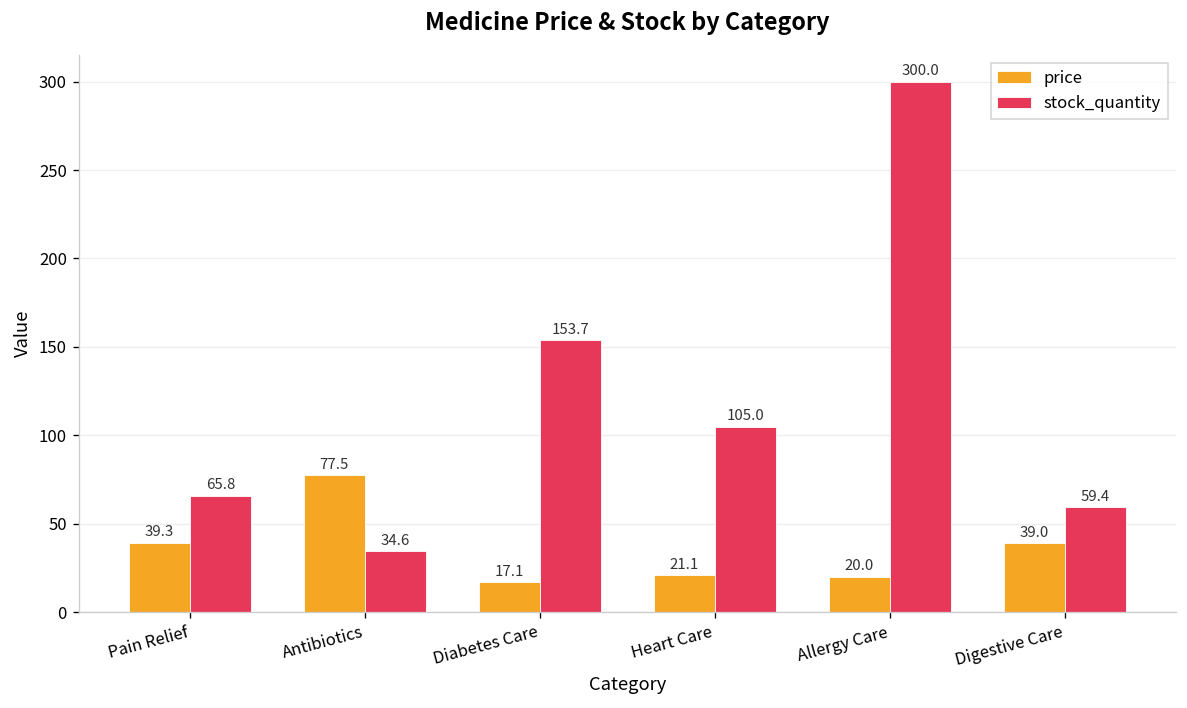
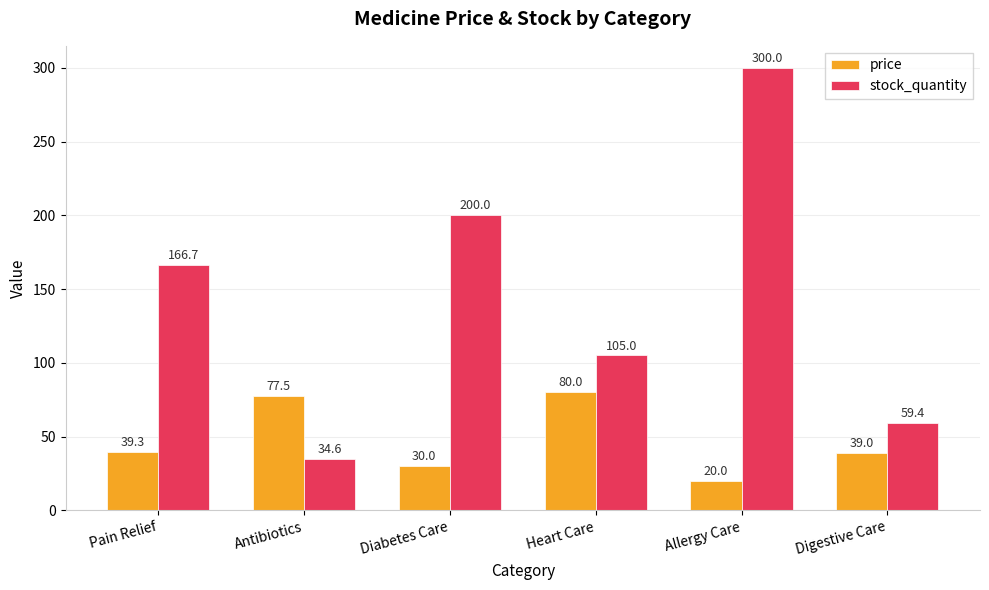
  {
    "price": {
      "Pain Relief": 39.3,
      "Antibiotics": 77.5,
-     "Diabetes Care": 17.1,
-     "Heart Care": 21.1,
+     "Diabetes Care": 30.0,
+     "Heart Care": 80.0,
      "Allergy Care": 20.0,
      "Digestive Care": 39.0
    },
    "stock_quantity": {
-     "Pain Relief": 65.8,
+     "Pain Relief": 166.7,
      "Antibiotics": 34.6,
-     "Diabetes Care": 153.7,
+     "Diabetes Care": 200.0,
      "Heart Care": 105.0,
      "Allergy Care": 300.0,
      "Digestive Care": 59.4
    }
  }
